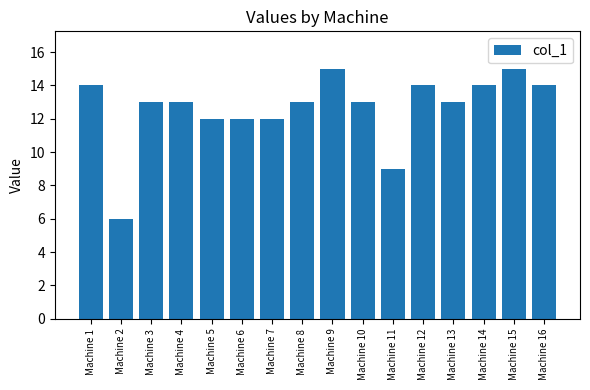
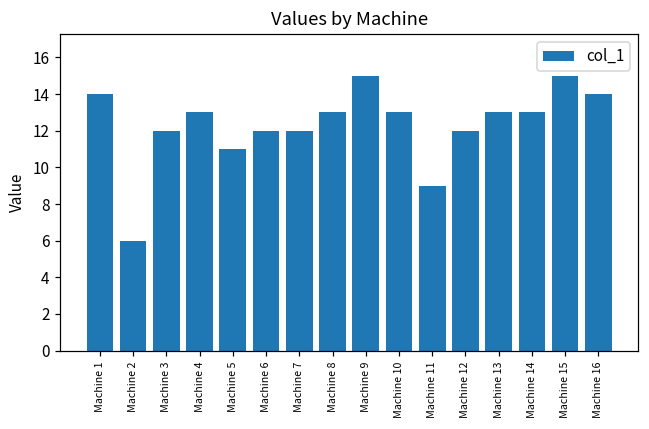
  {
    "Machine 1": 14,
    "Machine 2": 6,
-   "Machine 3": 13,
+   "Machine 3": 12,
    "Machine 4": 13,
-   "Machine 5": 12,
+   "Machine 5": 11,
    "Machine 6": 12,
    "Machine 7": 12,
    "Machine 8": 13,
    "Machine 9": 15,
    "Machine 10": 13,
    "Machine 11": 9,
-   "Machine 12": 14,
+   "Machine 12": 12,
    "Machine 13": 13,
-   "Machine 14": 14,
+   "Machine 14": 13,
    "Machine 15": 15,
    "Machine 16": 14
  }
